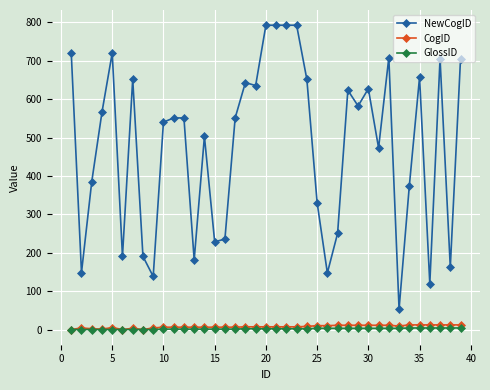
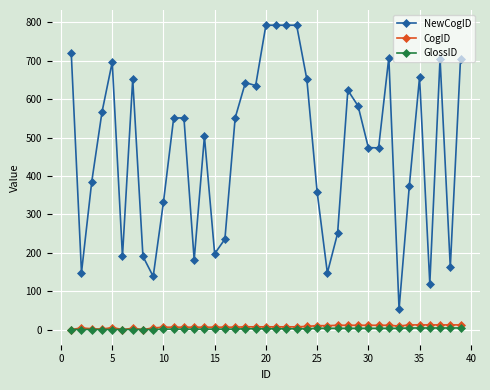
  {
    "NewCogID": {
-     "5": 720,
-     "10": 540,
-     "15": 230,
+     "5": 700,
+     "10": 330,
+     "15": 200,
      "20": 790,
-     "25": 330,
-     "30": 630,
+     "25": 360,
+     "30": 470,
      "35": 660
    },
    "CogID": {
      "25": 10,
      "30": 10,
      "35": 10
    },
    "GlossID": {
      "25": 0,
      "30": 0,
      "35": 10
    }
  }
